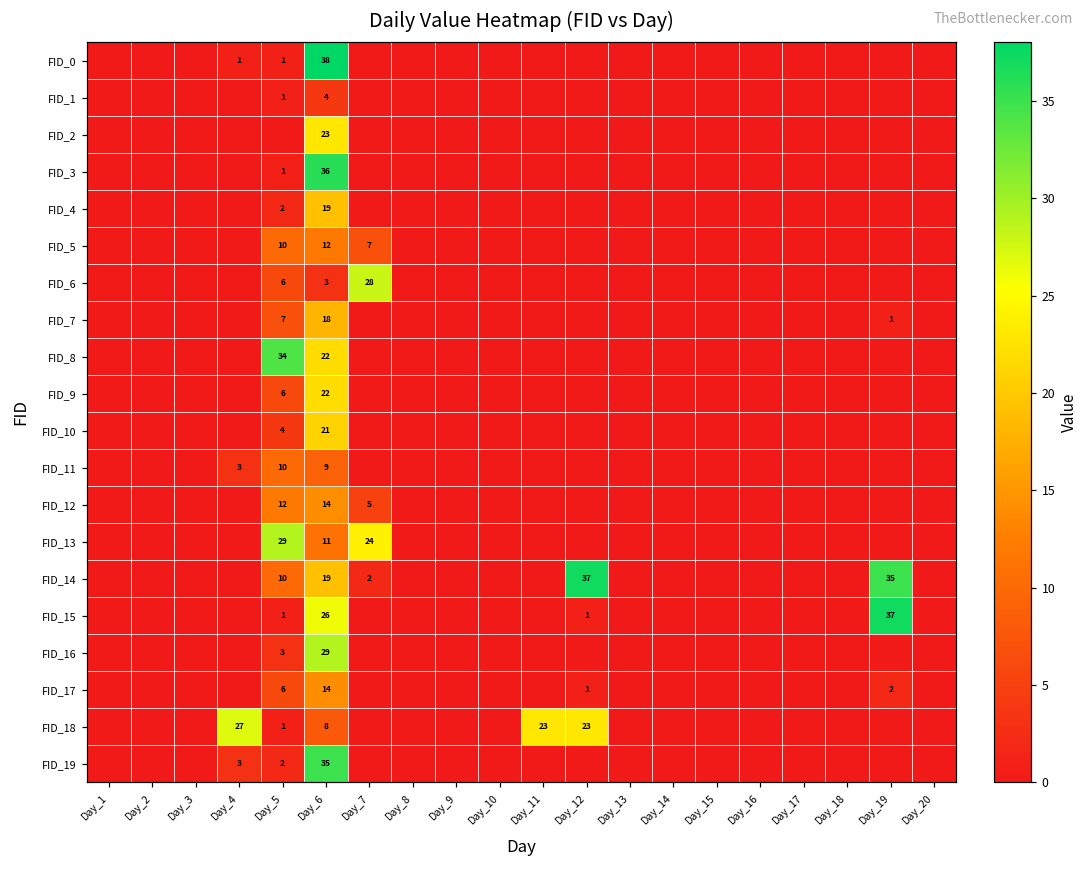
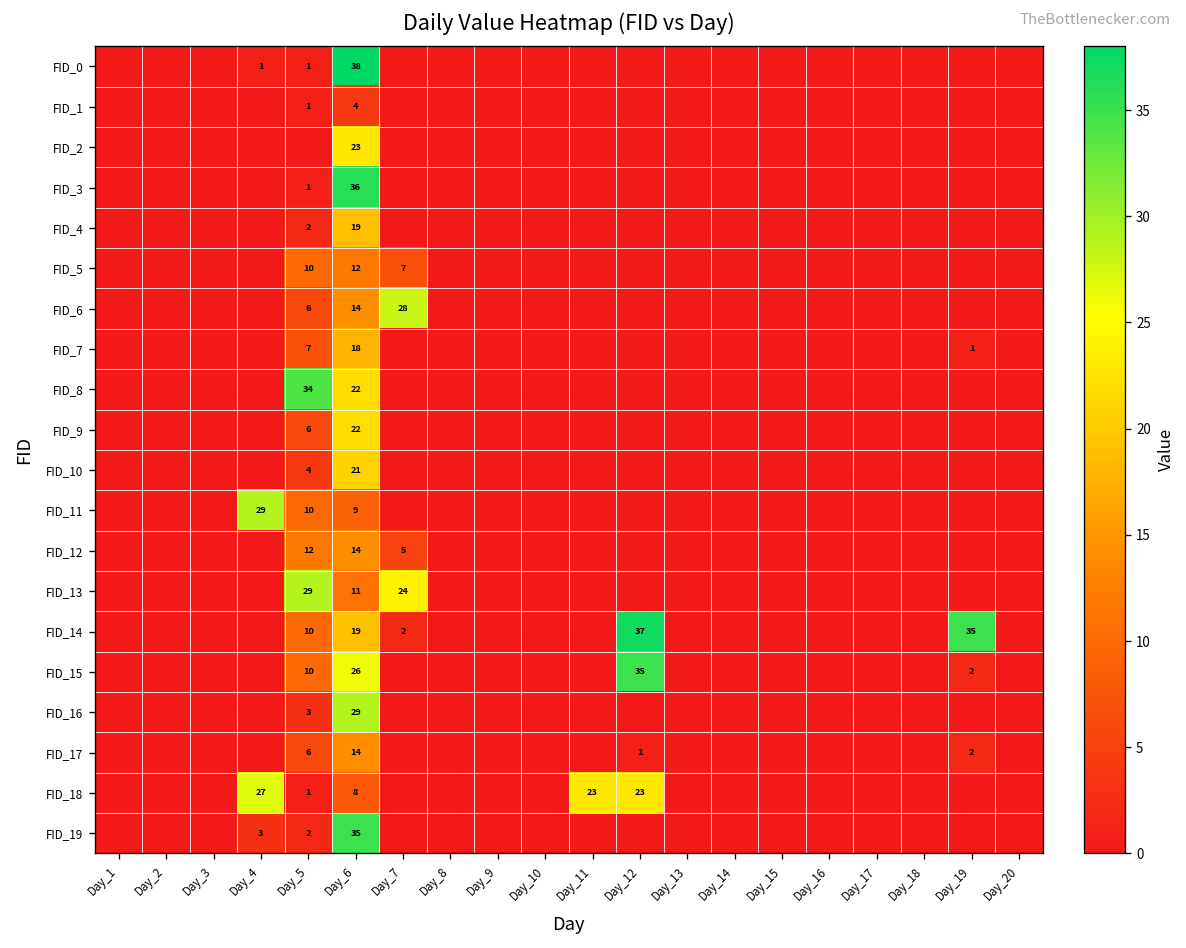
  {
    "FID_0": {
      "Day_4": 1,
      "Day_5": 1,
      "Day_6": 38
    },
    "FID_1": {
      "Day_5": 1,
      "Day_6": 4
    },
    "FID_2": {
      "Day_6": 23
    },
    "FID_3": {
      "Day_5": 1,
      "Day_6": 36
    },
    "FID_4": {
      "Day_5": 2,
      "Day_6": 19
    },
    "FID_5": {
      "Day_5": 10,
      "Day_6": 12,
      "Day_7": 7
    },
    "FID_6": {
      "Day_5": 6,
-     "Day_6": 3,
+     "Day_6": 14,
      "Day_7": 28
    },
    "FID_7": {
      "Day_5": 7,
      "Day_6": 18,
      "Day_19": 1
    },
    "FID_8": {
      "Day_5": 34,
      "Day_6": 22
    },
    "FID_9": {
      "Day_5": 6,
      "Day_6": 22
    },
    "FID_10": {
      "Day_5": 4,
      "Day_6": 21
    },
    "FID_11": {
-     "Day_4": 3,
+     "Day_4": 29,
      "Day_5": 10,
      "Day_6": 9
    },
    "FID_12": {
      "Day_5": 12,
      "Day_6": 14,
      "Day_7": 5
    },
    "FID_13": {
      "Day_5": 29,
      "Day_6": 11,
      "Day_7": 24
    },
    "FID_14": {
      "Day_5": 10,
      "Day_6": 19,
      "Day_7": 2,
      "Day_12": 37,
      "Day_19": 35
    },
    "FID_15": {
-     "Day_5": 1,
+     "Day_5": 10,
      "Day_6": 26,
-     "Day_12": 1,
-     "Day_19": 37
+     "Day_12": 35,
+     "Day_19": 2
    },
    "FID_16": {
      "Day_5": 3,
      "Day_6": 29
    },
    "FID_17": {
      "Day_5": 6,
      "Day_6": 14,
      "Day_12": 1,
      "Day_19": 2
    },
    "FID_18": {
      "Day_4": 27,
      "Day_5": 1,
      "Day_6": 8,
      "Day_11": 23,
      "Day_12": 23
    },
    "FID_19": {
      "Day_4": 3,
      "Day_5": 2,
      "Day_6": 35
    }
  }
